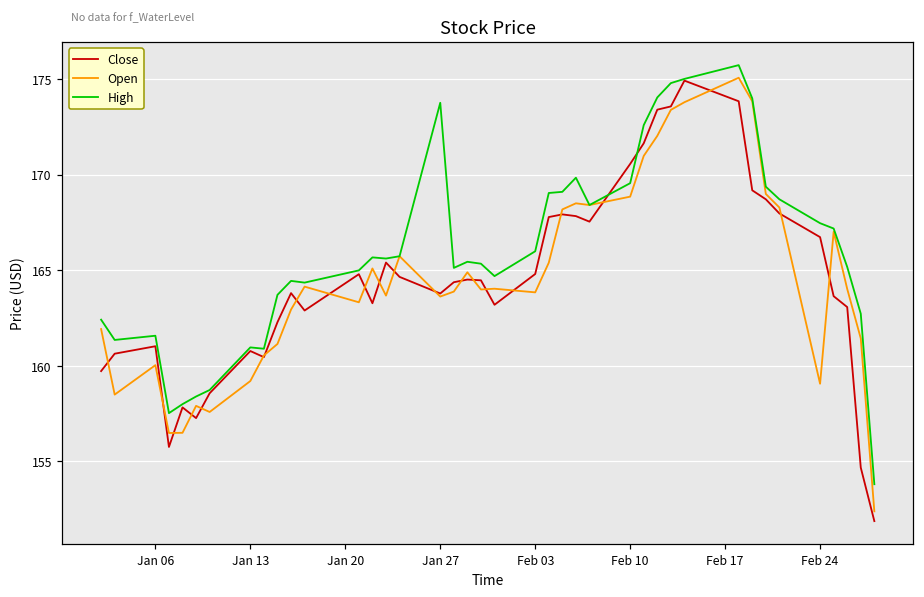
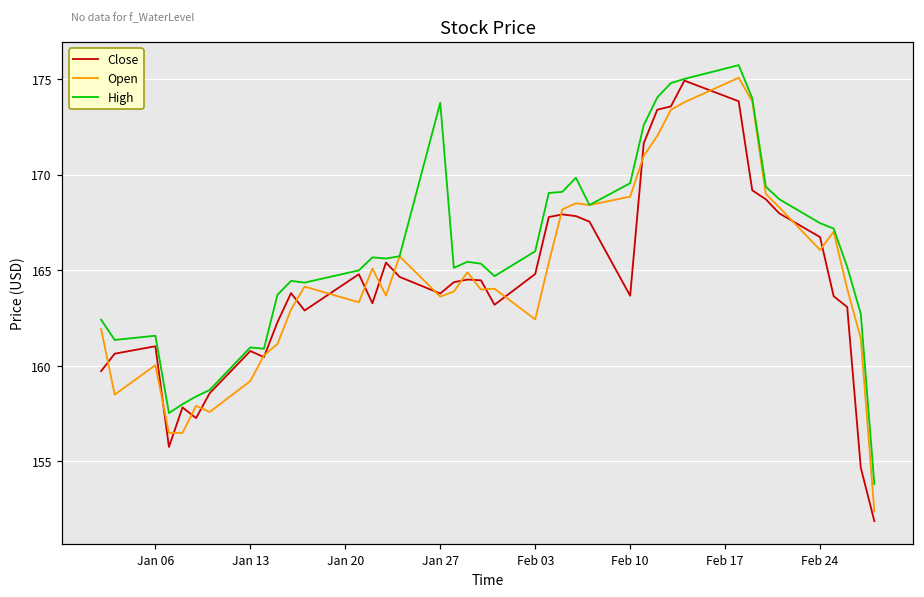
  {
    "Close": {
      "Jan 06": 161.0,
      "Jan 13": 160.8,
      "Jan 27": 163.8,
      "Feb 03": 164.8,
-     "Feb 10": 170.6,
+     "Feb 10": 163.7,
      "Feb 24": 166.7
    },
    "Open": {
      "Jan 06": 160.0,
      "Jan 13": 159.2,
      "Jan 27": 163.6,
-     "Feb 03": 163.9,
+     "Feb 03": 162.4,
      "Feb 10": 168.9,
-     "Feb 24": 159.1
+     "Feb 24": 166.1
    },
    "High": {
      "Jan 06": 161.6,
      "Jan 13": 161.0,
      "Jan 27": 173.8,
      "Feb 03": 166.0,
      "Feb 10": 169.6,
      "Feb 24": 167.5
    }
  }
